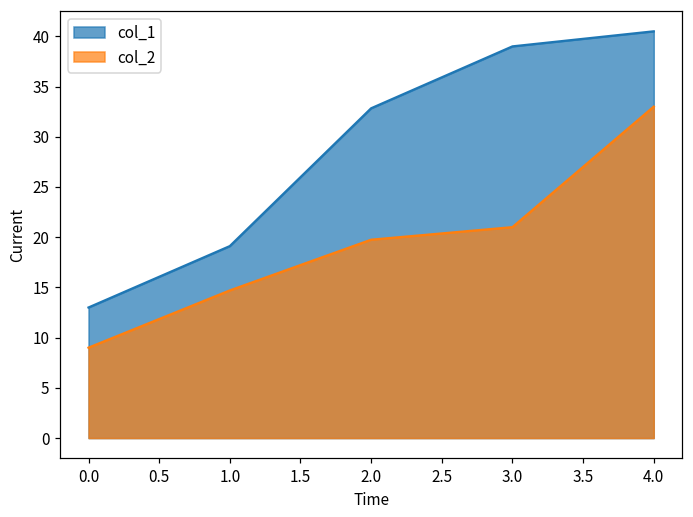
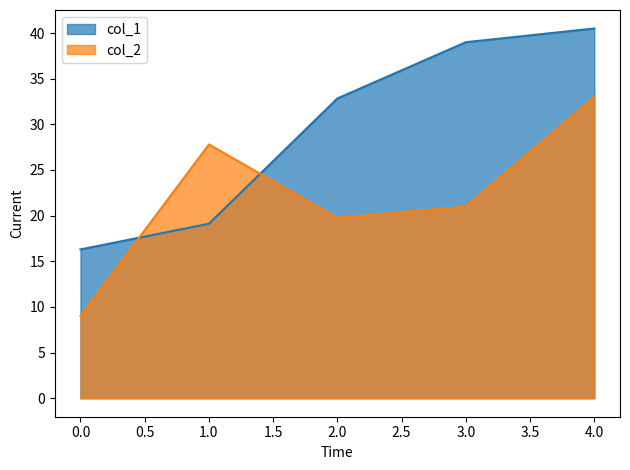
  {
    "col_1": {
-     "0.0": 13,
+     "0.0": 16,
      "1.0": 19,
      "2.0": 33,
      "3.0": 39,
      "4.0": 41
    },
    "col_2": {
      "0.0": 9,
-     "1.0": 15,
+     "1.0": 28,
      "2.0": 20,
      "3.0": 21,
      "4.0": 33
    }
  }
